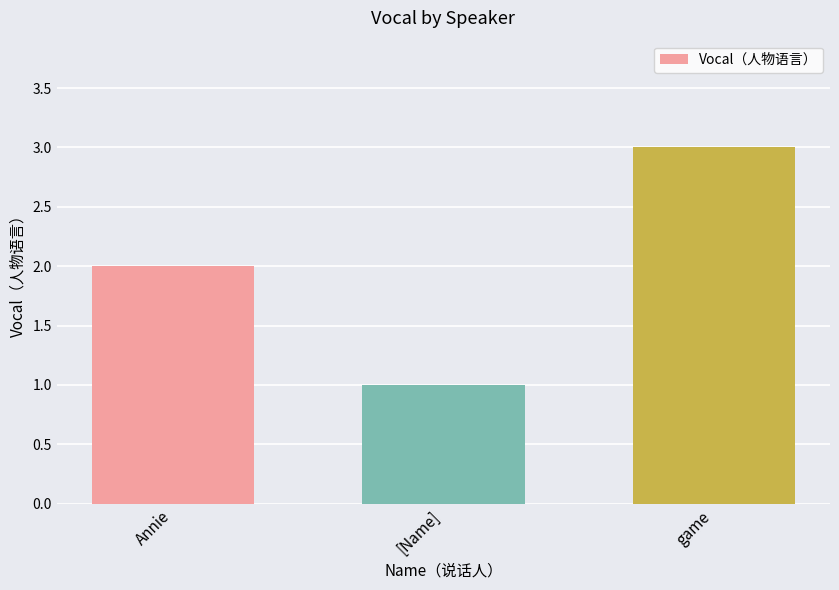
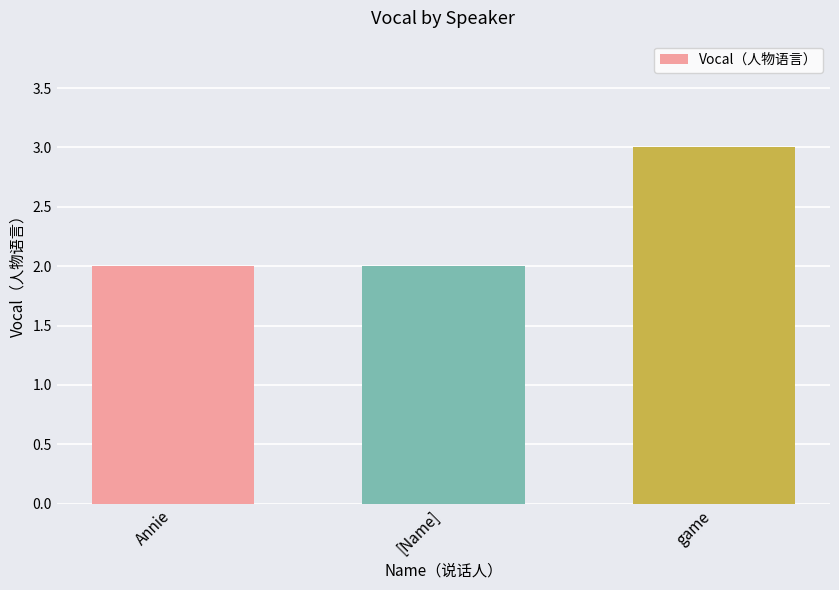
  {
    "Annie": 2,
-   "[Name]": 1,
+   "[Name]": 2,
    "game": 3
  }
